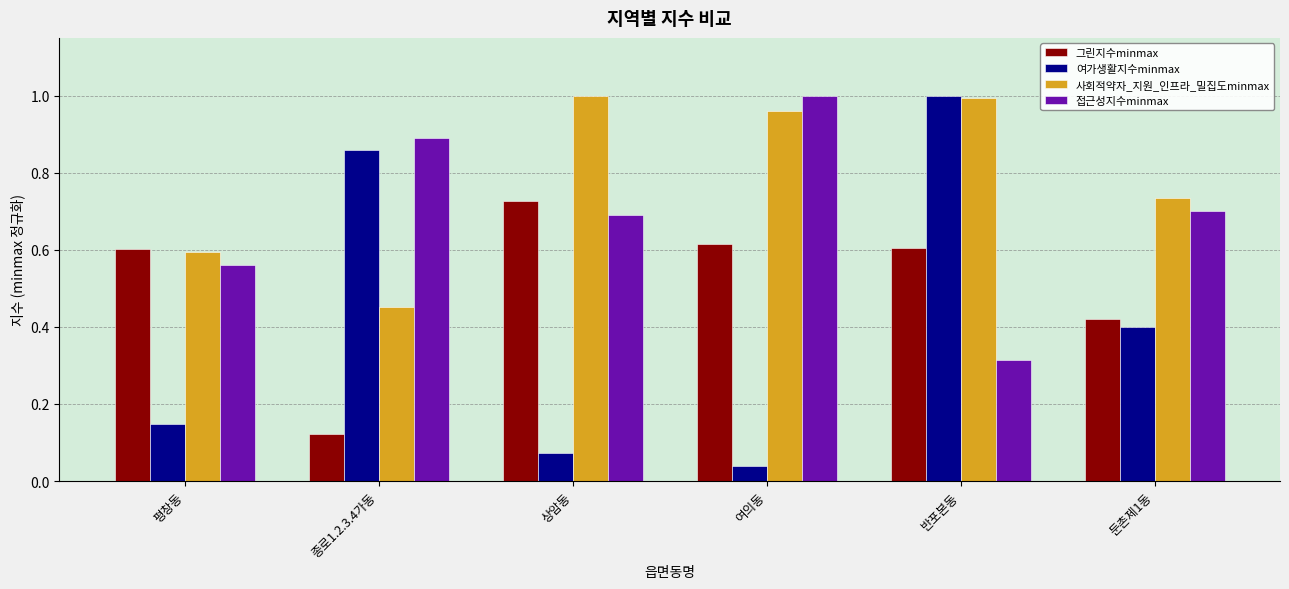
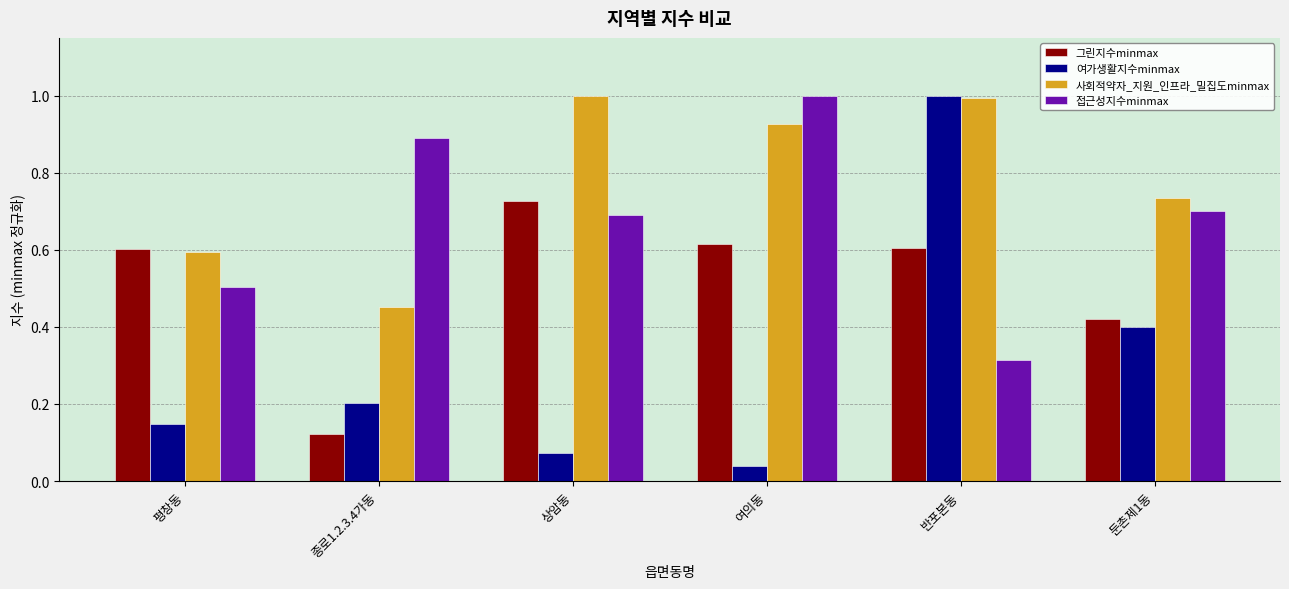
  {
    "그린지수minmax": {
      "평창동": 0.60,
      "종로1.2.3.4가동": 0.12,
      "상암동": 0.73,
      "여의동": 0.61,
      "반포본동": 0.60,
      "둔촌제1동": 0.42
    },
    "여가생활지수minmax": {
      "평창동": 0.15,
-     "종로1.2.3.4가동": 0.86,
+     "종로1.2.3.4가동": 0.20,
      "상암동": 0.07,
      "여의동": 0.04,
      "반포본동": 1.00,
      "둔촌제1동": 0.40
    },
    "사회적약자_지원_인프라_밀집도minmax": {
      "평창동": 0.59,
      "종로1.2.3.4가동": 0.45,
      "상암동": 1.00,
-     "여의동": 0.96,
+     "여의동": 0.93,
      "반포본동": 0.99,
      "둔촌제1동": 0.73
    },
    "접근성지수minmax": {
-     "평창동": 0.56,
+     "평창동": 0.50,
      "종로1.2.3.4가동": 0.89,
      "상암동": 0.69,
      "여의동": 1.00,
      "반포본동": 0.31,
      "둔촌제1동": 0.70
    }
  }
